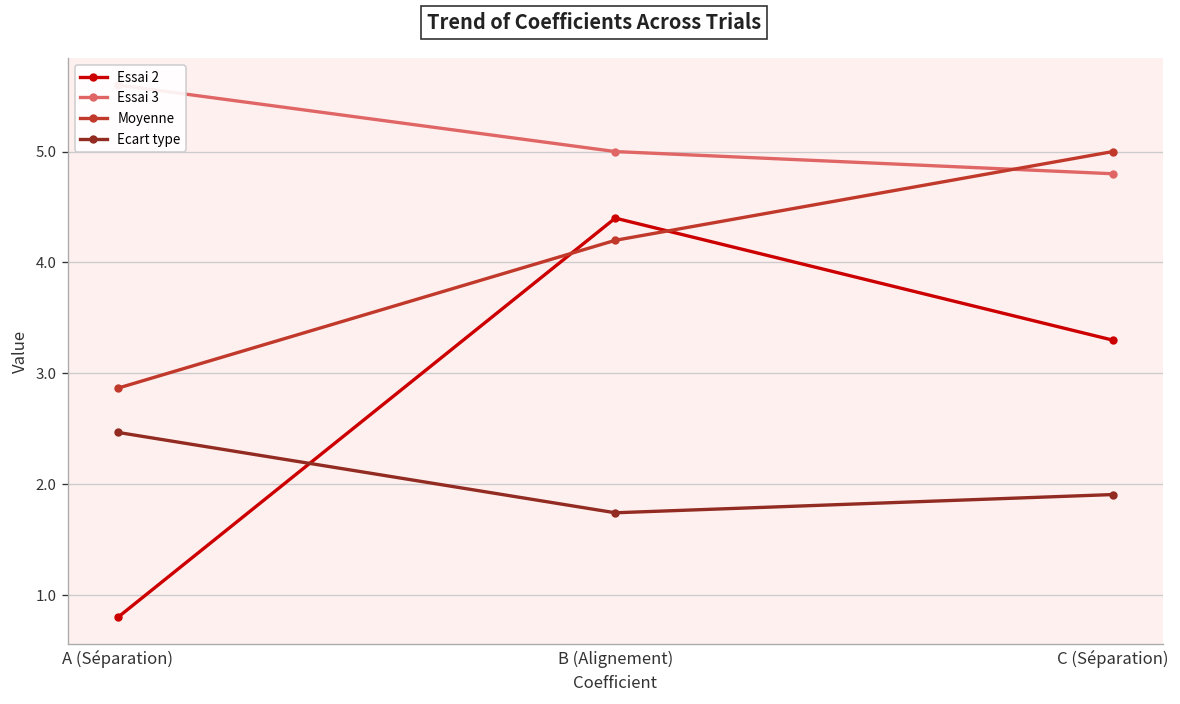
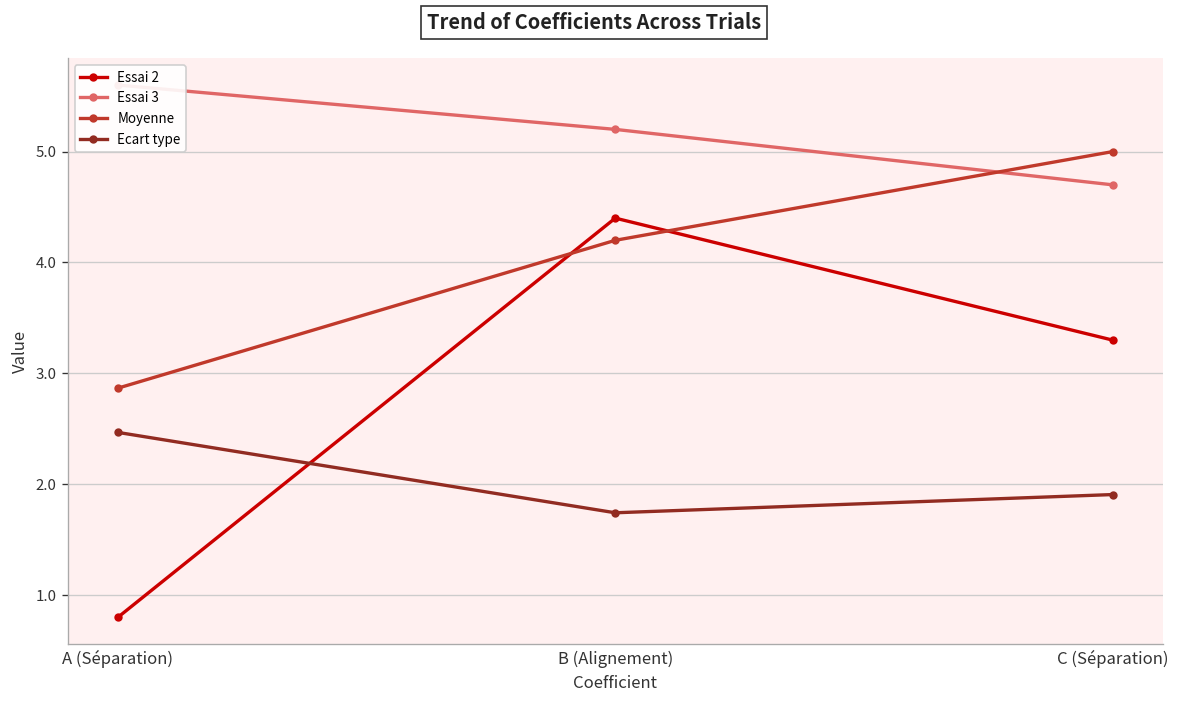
  {
    "Essai 2": {
      "A (Séparation)": 0.8,
      "B (Alignement)": 4.4,
      "C (Séparation)": 3.3
    },
    "Essai 3": {
-     "B (Alignement)": 5.0,
-     "C (Séparation)": 4.8
+     "B (Alignement)": 5.2,
+     "C (Séparation)": 4.7
    }
  }
